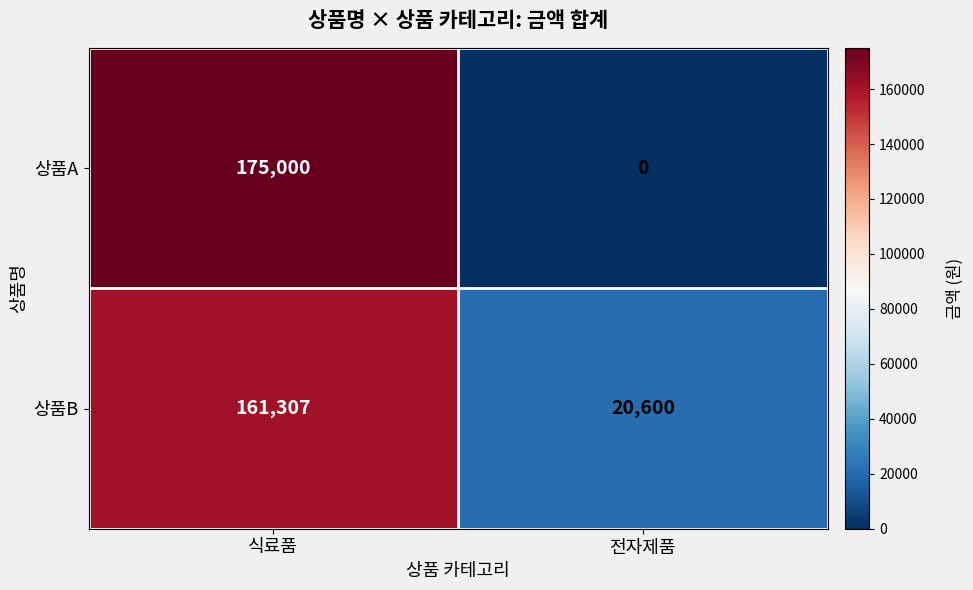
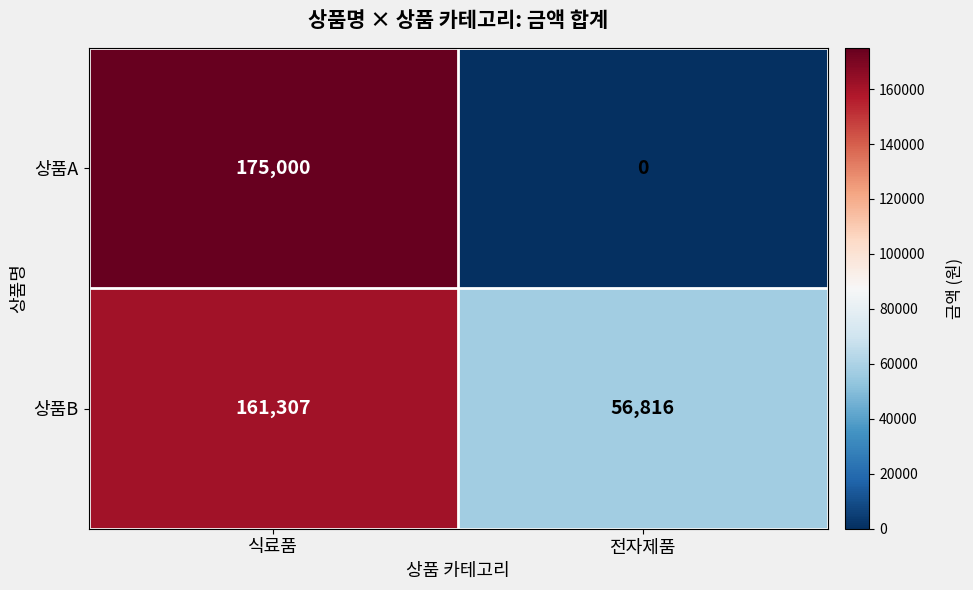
  {
    "상품A": {
      "식료품": "175,000",
      "전자제품": "0"
    },
    "상품B": {
      "식료품": "161,307",
-     "전자제품": "20,600"
+     "전자제품": "56,816"
    }
  }
